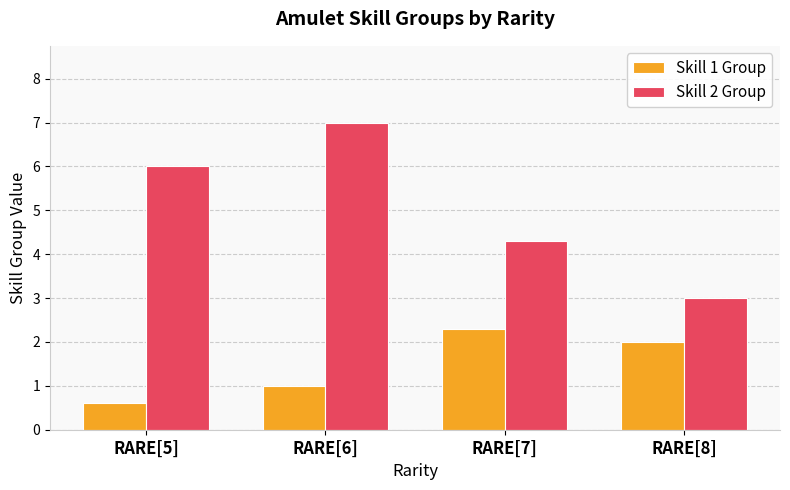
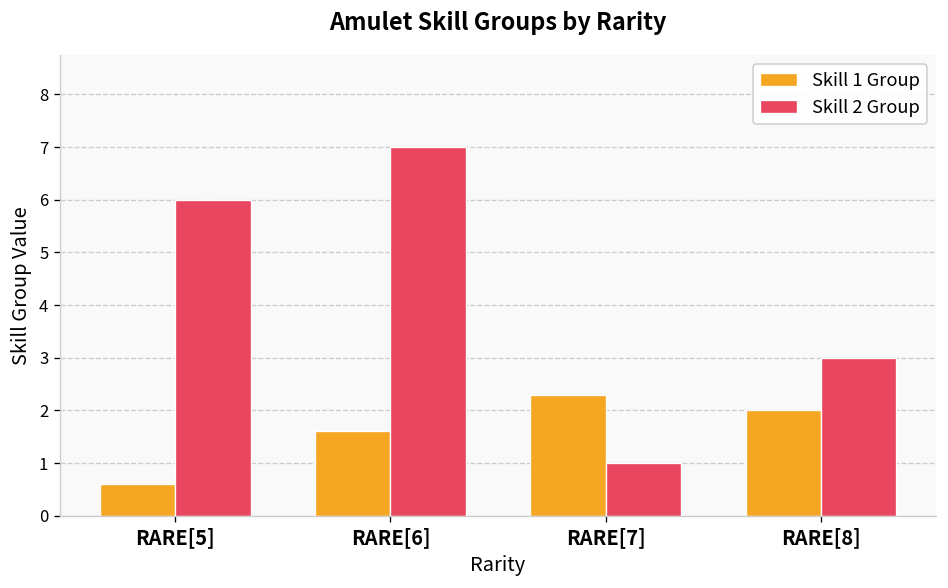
  {
    "Skill 1 Group": {
      "RARE[5]": 0.6,
-     "RARE[6]": 1.0,
+     "RARE[6]": 1.6,
      "RARE[7]": 2.3,
      "RARE[8]": 2.0
    },
    "Skill 2 Group": {
      "RARE[5]": 6.0,
      "RARE[6]": 7.0,
-     "RARE[7]": 4.3,
+     "RARE[7]": 1.0,
      "RARE[8]": 3.0
    }
  }
